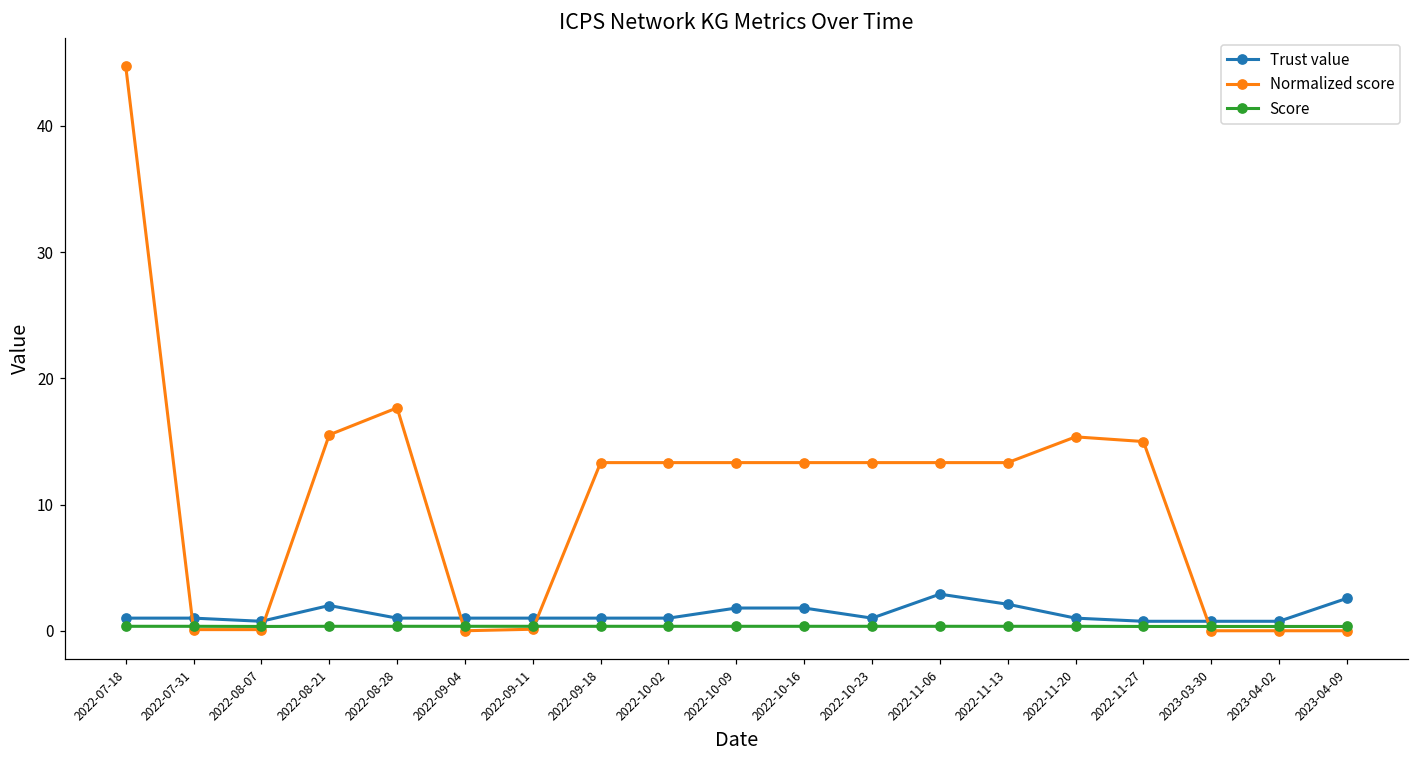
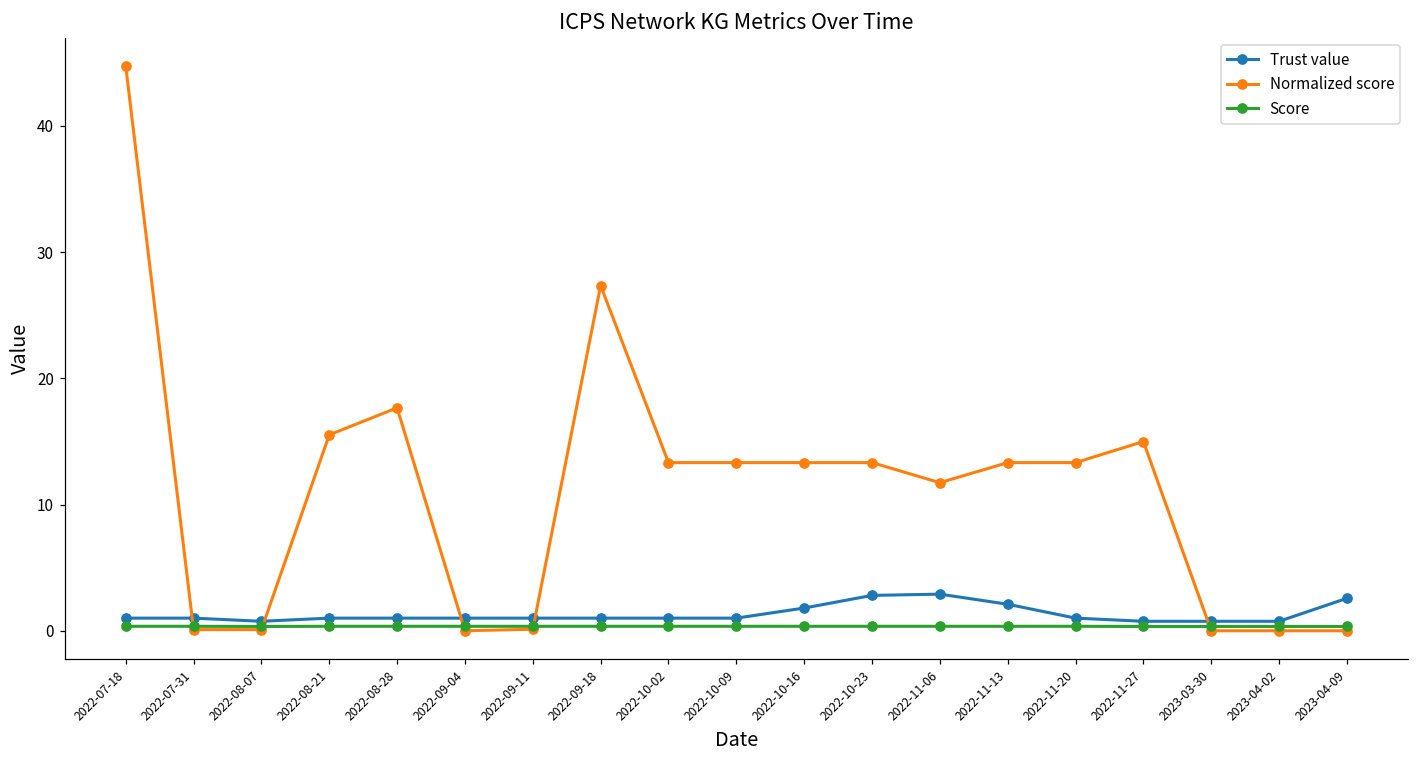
  {
    "Trust value": {
      "2022-07-18": 1.0,
      "2022-07-31": 1.0,
      "2022-08-07": 0.8,
-     "2022-08-21": 2,
+     "2022-08-21": 1,
      "2022-08-28": 1.0,
      "2022-09-04": 1.0,
      "2022-09-11": 1.0,
      "2022-09-18": 1.0,
      "2022-10-02": 1.0,
-     "2022-10-09": 1.8,
+     "2022-10-09": 1.0,
      "2022-10-16": 1.8,
-     "2022-10-23": 1.0,
+     "2022-10-23": 2.8,
      "2022-11-06": 2.9,
      "2022-11-13": 2.1,
      "2022-11-20": 1.0,
      "2022-11-27": 0.8,
      "2023-03-30": 0.8,
      "2023-04-02": 0.8,
      "2023-04-09": 2.6
    },
    "Normalized score": {
      "2022-07-18": 44.7,
      "2022-07-31": 0.1,
      "2022-08-07": 0.1,
      "2022-08-21": 15.5,
      "2022-08-28": 17.7,
      "2022-09-04": 0.0,
      "2022-09-11": 0.1,
-     "2022-09-18": 13.3,
+     "2022-09-18": 27.4,
      "2022-10-02": 13.3,
      "2022-10-09": 13.3,
      "2022-10-16": 13.3,
      "2022-10-23": 13.3,
-     "2022-11-06": 13.3,
+     "2022-11-06": 11.7,
      "2022-11-13": 13.3,
-     "2022-11-20": 15.4,
+     "2022-11-20": 13.3,
      "2022-11-27": 15.0,
      "2023-03-30": 0.0,
      "2023-04-02": 0.0,
      "2023-04-09": 0.0
    },
    "Score": {
      "2022-07-18": 0.4,
      "2022-07-31": 0.4,
      "2022-08-07": 0.3,
      "2022-08-21": 0.4,
      "2022-08-28": 0.4,
      "2022-09-04": 0.4,
      "2022-09-11": 0.4,
      "2022-09-18": 0.4,
      "2022-10-02": 0.4,
      "2022-10-09": 0.4,
      "2022-10-16": 0.4,
      "2022-10-23": 0.4,
      "2022-11-06": 0.4,
      "2022-11-13": 0.4,
      "2022-11-20": 0.4,
      "2022-11-27": 0.3,
      "2023-03-30": 0.3,
      "2023-04-02": 0.3,
      "2023-04-09": 0.3
    }
  }
